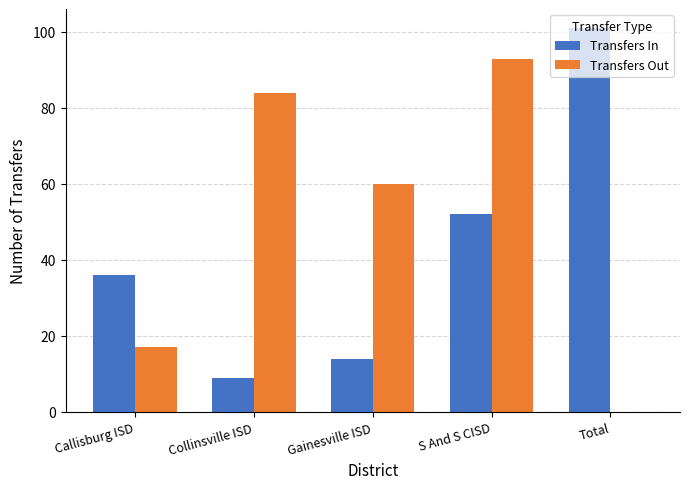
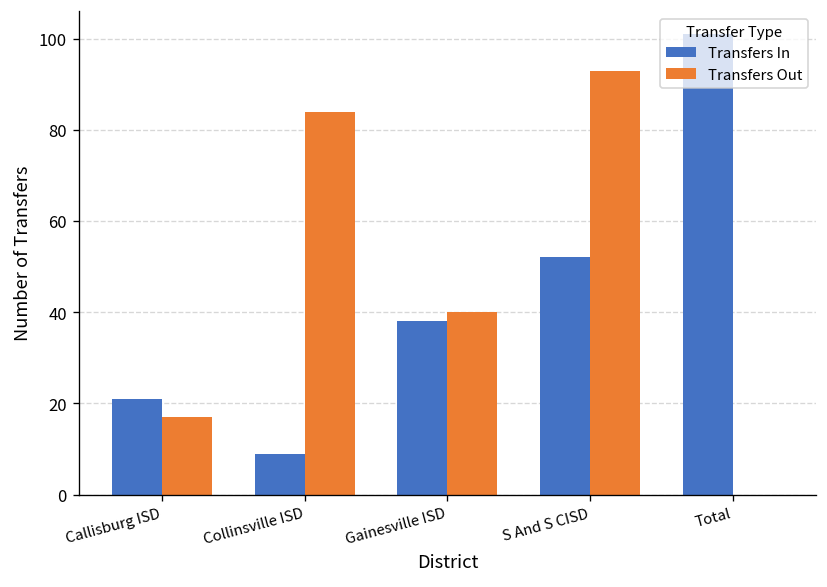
  {
    "Transfers In": {
-     "Callisburg ISD": 36,
+     "Callisburg ISD": 21,
      "Collinsville ISD": 9,
-     "Gainesville ISD": 14,
+     "Gainesville ISD": 38,
      "S And S CISD": 52
    },
    "Transfers Out": {
      "Callisburg ISD": 17,
      "Collinsville ISD": 84,
-     "Gainesville ISD": 60,
+     "Gainesville ISD": 40,
      "S And S CISD": 93,
      "Total": 0
    }
  }
